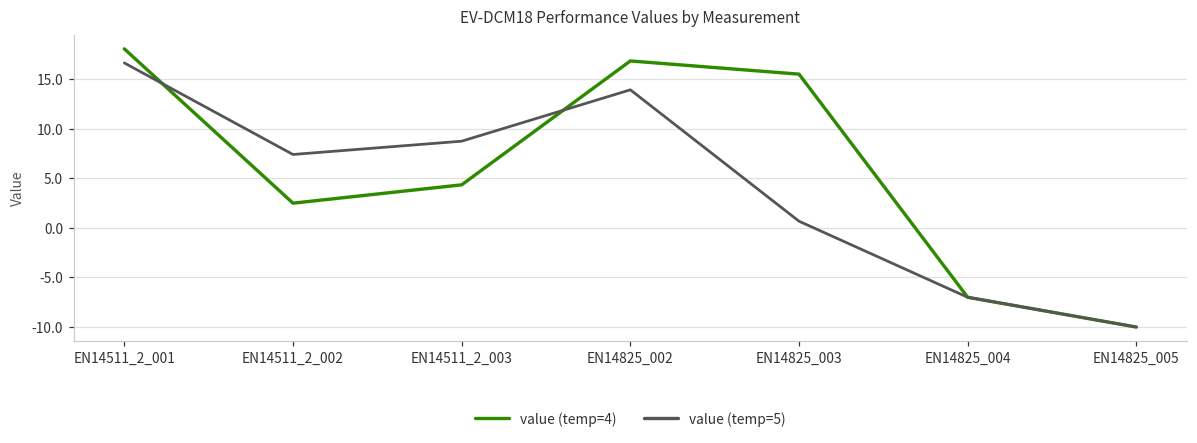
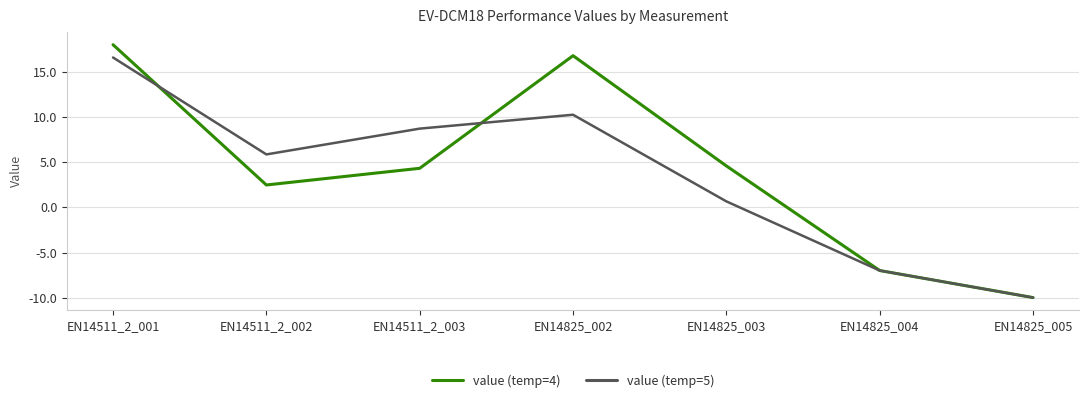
  {
    "value (temp=4)": {
      "EN14511_2_001": 18,
      "EN14511_2_002": 2,
      "EN14511_2_003": 4,
      "EN14825_002": 17,
-     "EN14825_003": 16
+     "EN14825_003": 5
    },
    "value (temp=5)": {
      "EN14511_2_001": 17,
-     "EN14511_2_002": 7,
+     "EN14511_2_002": 6,
      "EN14511_2_003": 9,
-     "EN14825_002": 14,
+     "EN14825_002": 10,
      "EN14825_003": 1
    }
  }
